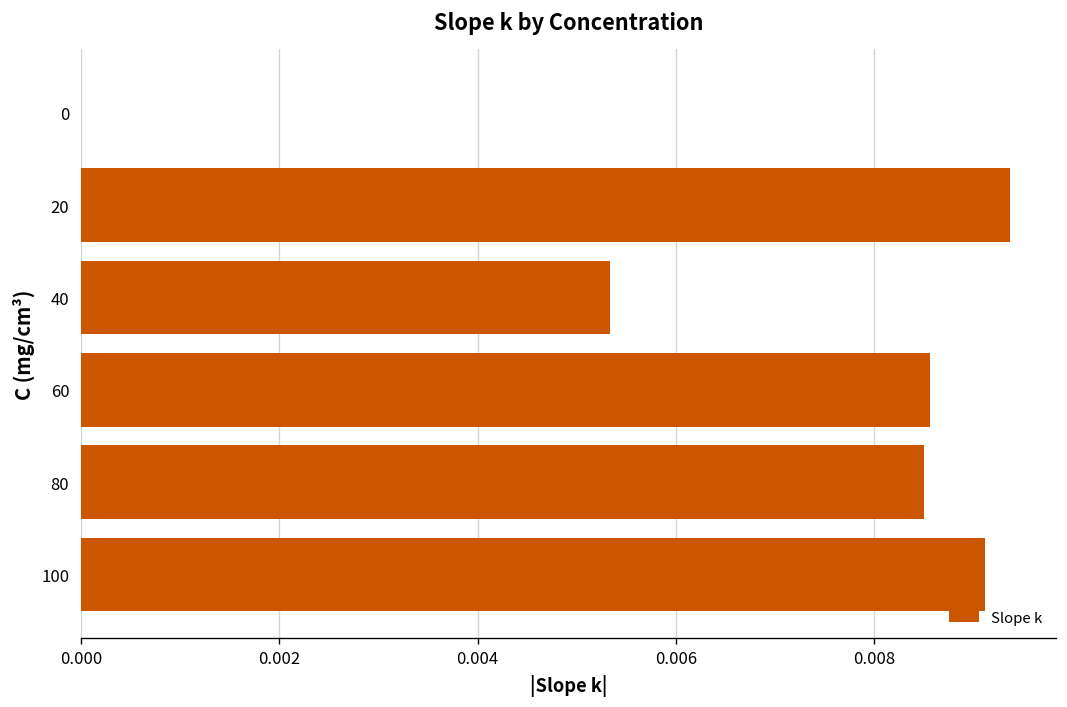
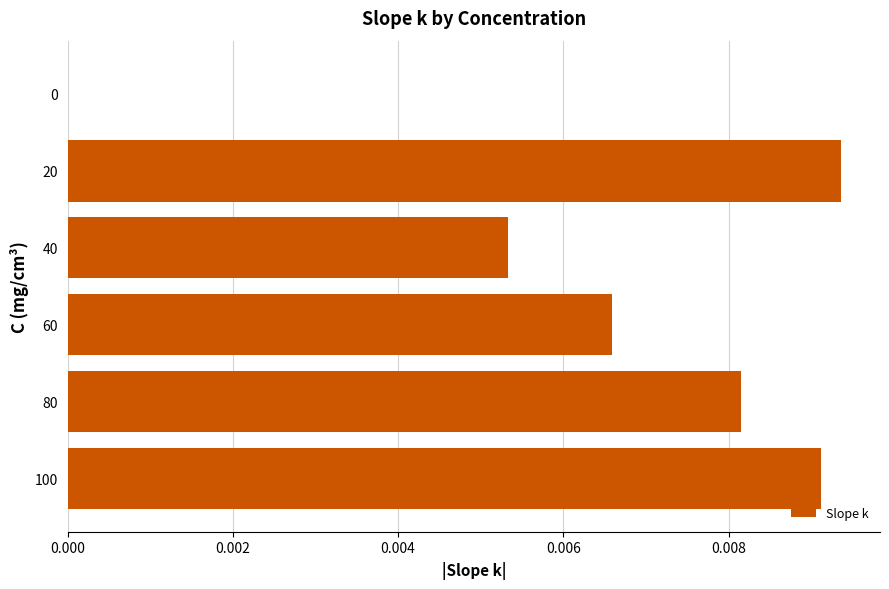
  {
    "0": 0.0000,
    "20": 0.0094,
    "40": 0.0053,
-   "60": 0.0086,
-   "80": 0.0085,
+   "60": 0.0066,
+   "80": 0.0082,
    "100": 0.0091
  }
